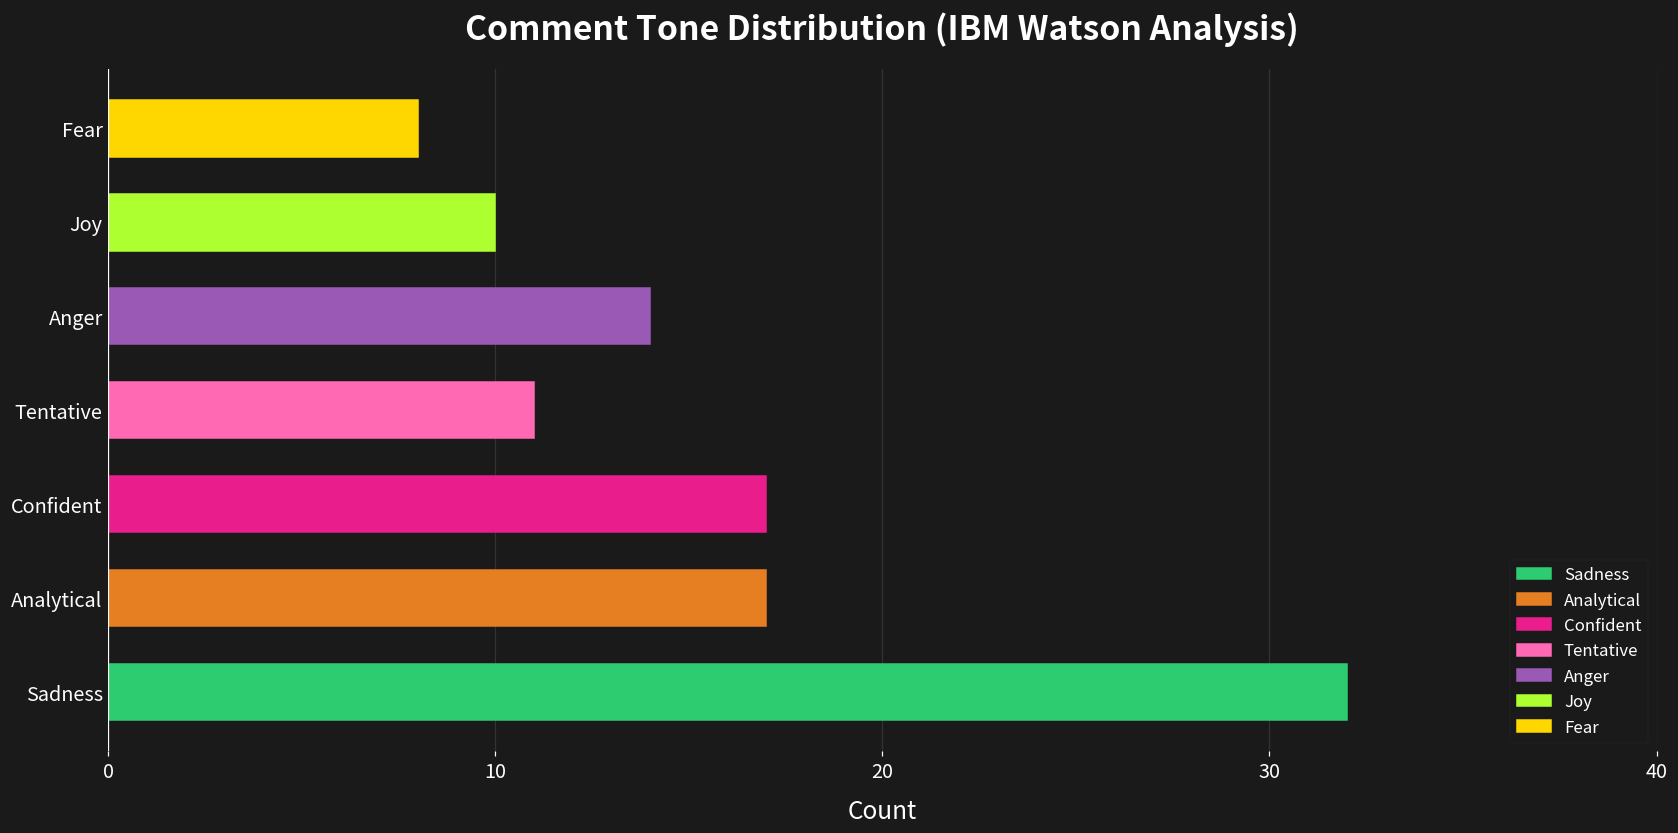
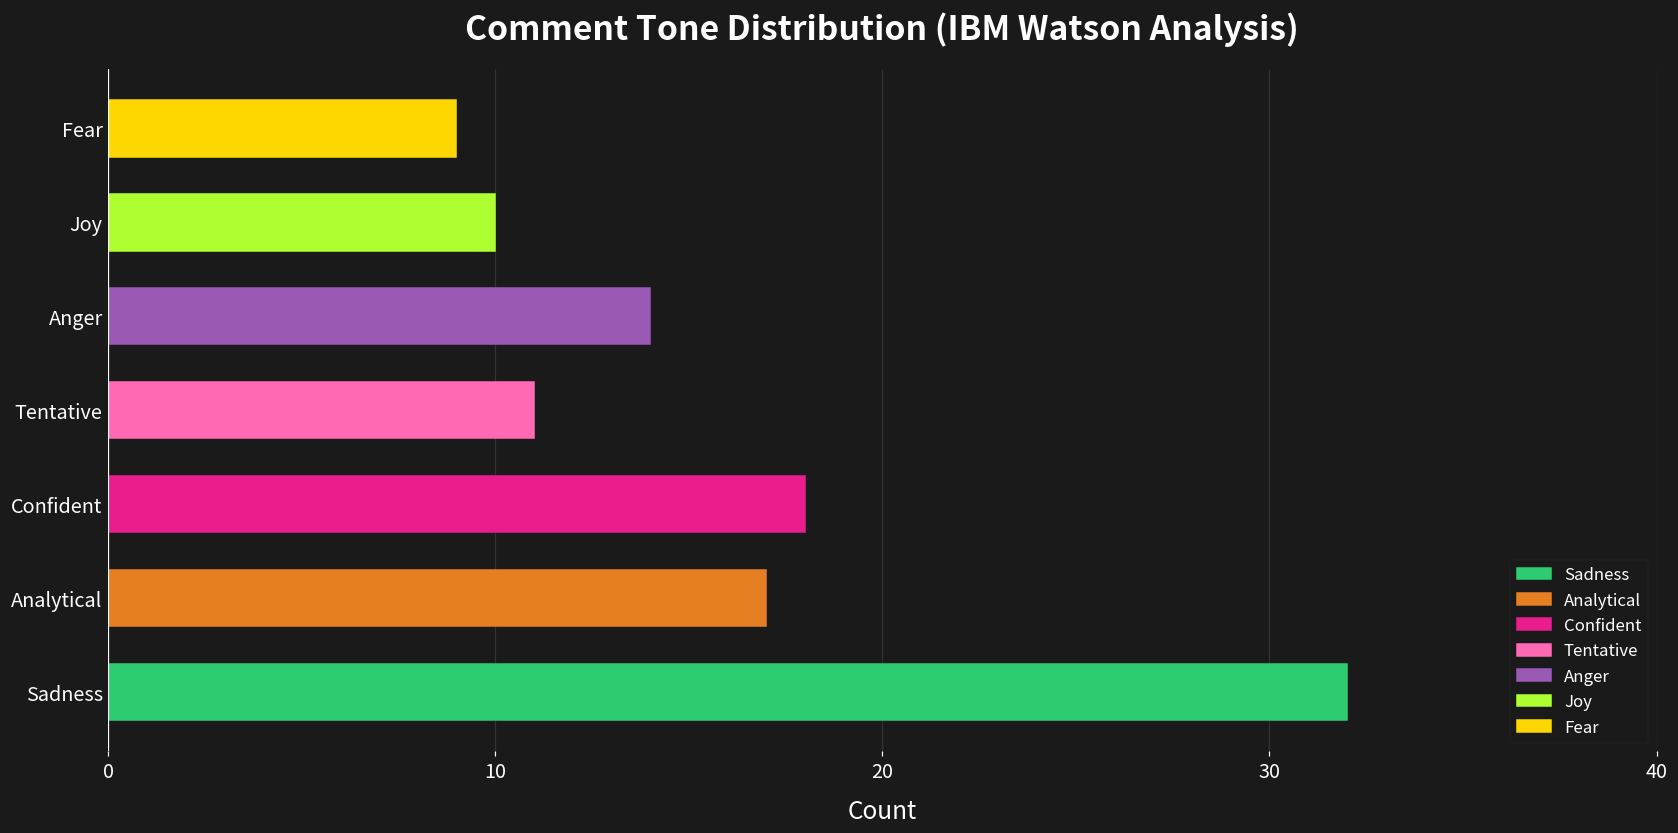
  {
-   "Fear": 8,
+   "Fear": 9,
    "Joy": 10,
    "Anger": 14,
    "Tentative": 11,
-   "Confident": 17,
+   "Confident": 18,
    "Analytical": 17,
    "Sadness": 32
  }
